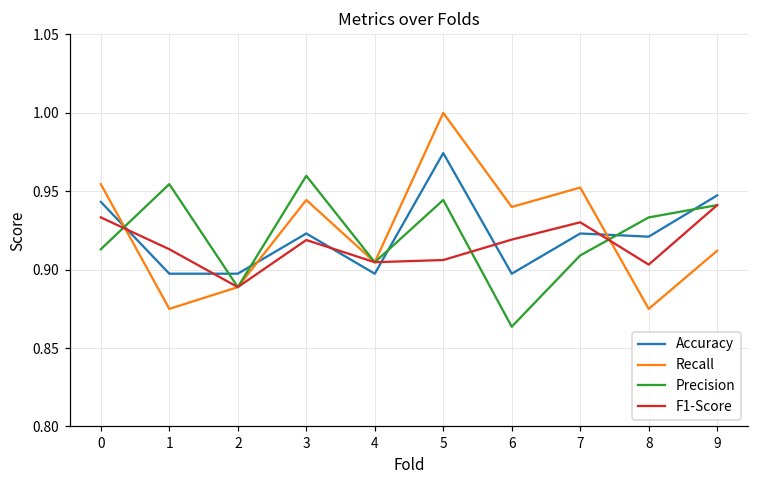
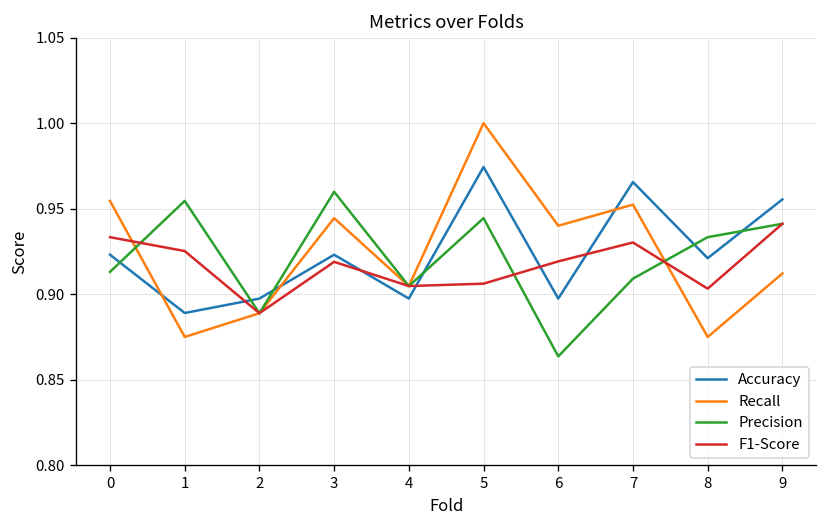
  {
    "Accuracy": {
-     "0": 0.943,
-     "1": 0.897,
+     "0": 0.923,
+     "1": 0.889,
      "2": 0.897,
      "3": 0.923,
      "4": 0.897,
      "5": 0.974,
      "6": 0.897,
-     "7": 0.923,
+     "7": 0.966,
      "8": 0.921,
-     "9": 0.947
+     "9": 0.955
    },
    "Recall": {
      "0": 0.955,
      "1": 0.875,
      "3": 0.944,
      "5": 1.000,
      "6": 0.940,
      "7": 0.952,
      "8": 0.875,
      "9": 0.912
    },
    "Precision": {
      "0": 0.913,
      "1": 0.955,
      "3": 0.960,
      "5": 0.944,
      "6": 0.864,
      "7": 0.909,
      "8": 0.933
    },
    "F1-Score": {
      "0": 0.933,
-     "1": 0.913,
+     "1": 0.925,
      "3": 0.919,
      "5": 0.906,
      "6": 0.919,
      "7": 0.930,
      "8": 0.903
    }
  }
